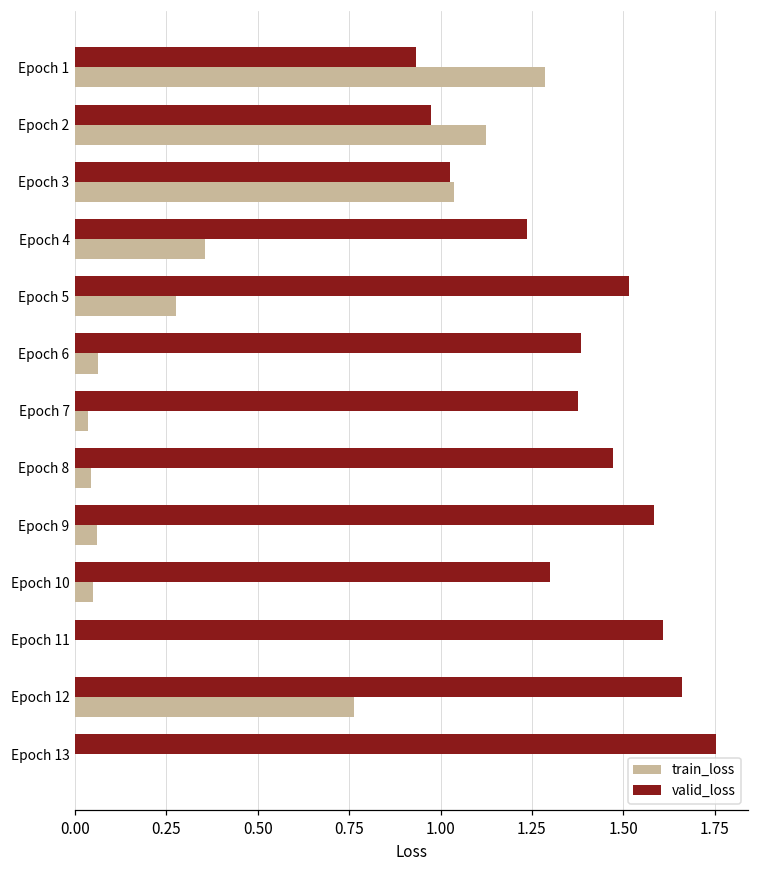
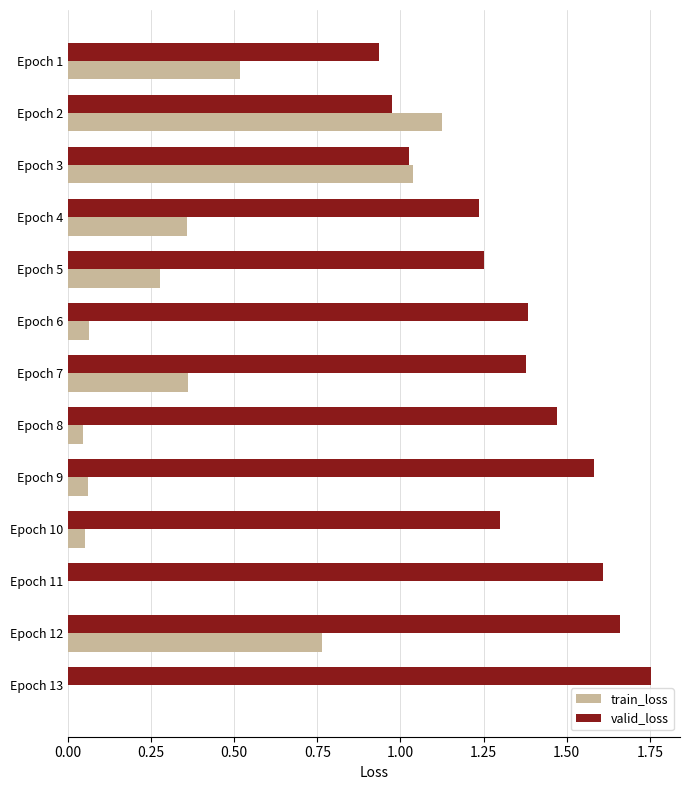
  {
    "train_loss": {
-     "Epoch 1": 1.28,
+     "Epoch 1": 0.52,
      "Epoch 2": 1.13,
      "Epoch 3": 1.04,
      "Epoch 4": 0.36,
      "Epoch 5": 0.28,
      "Epoch 6": 0.06,
-     "Epoch 7": 0.04,
+     "Epoch 7": 0.36,
      "Epoch 8": 0.04,
      "Epoch 9": 0.06,
      "Epoch 10": 0.05,
      "Epoch 12": 0.76
    },
    "valid_loss": {
      "Epoch 1": 0.93,
      "Epoch 2": 0.97,
      "Epoch 3": 1.03,
      "Epoch 4": 1.24,
-     "Epoch 5": 1.51,
+     "Epoch 5": 1.25,
      "Epoch 6": 1.38,
      "Epoch 7": 1.38,
      "Epoch 8": 1.47,
      "Epoch 9": 1.58,
      "Epoch 10": 1.30,
      "Epoch 11": 1.61,
      "Epoch 12": 1.66,
      "Epoch 13": 1.75
    }
  }
